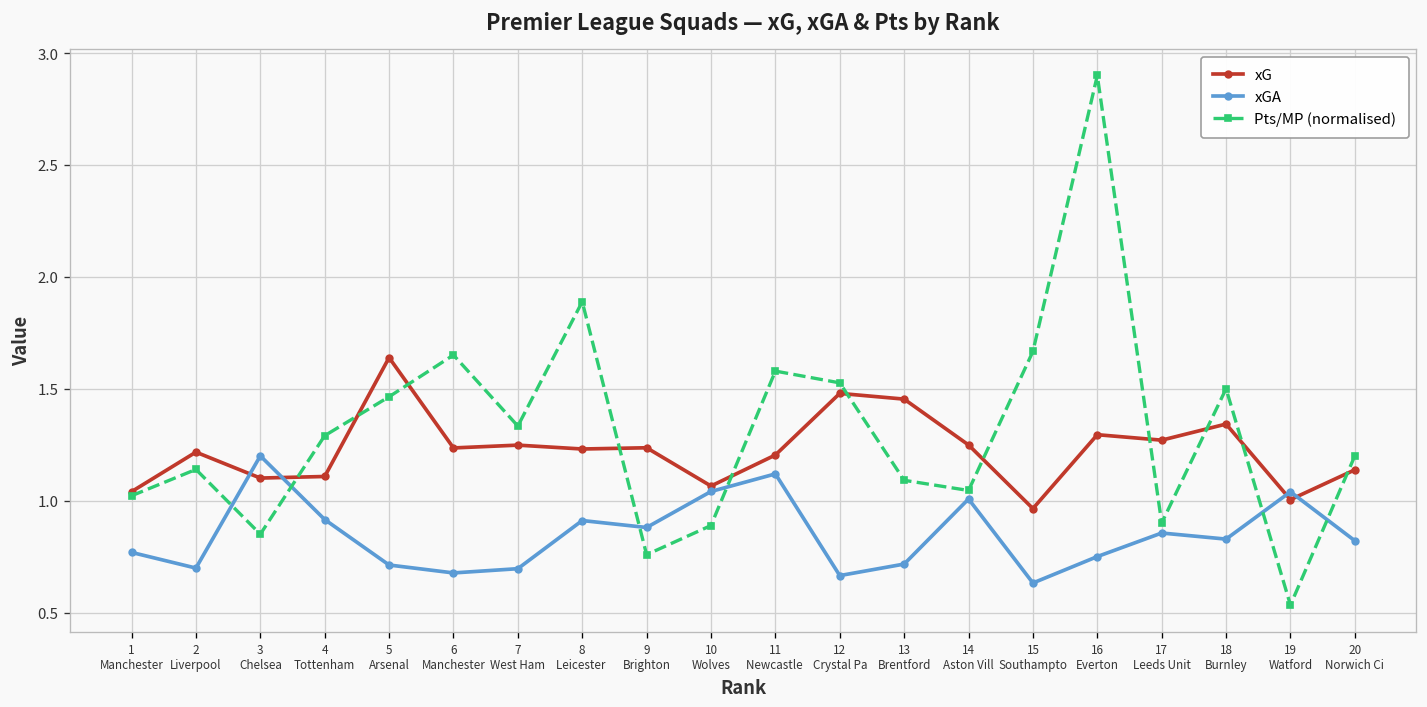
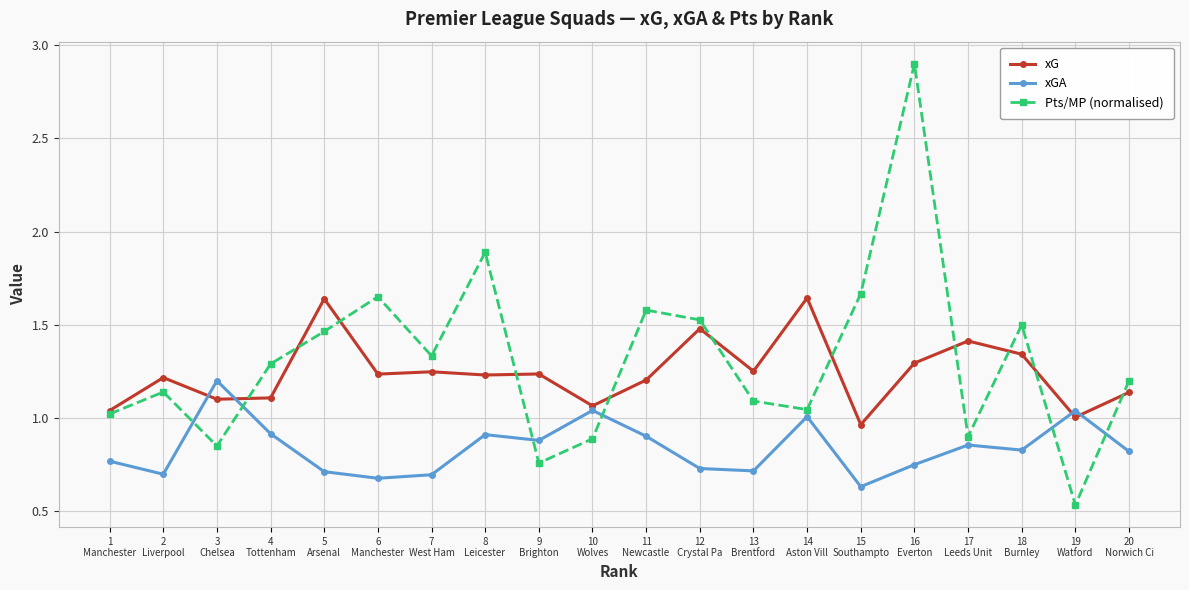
  {
    "xG": {
      "1 Manchester": 1.04,
      "2 Liverpool": 1.22,
      "3 Chelsea": 1.10,
      "4 Tottenham": 1.11,
      "5 Arsenal": 1.64,
      "6 Manchester": 1.24,
      "7 West Ham": 1.25,
      "8 Leicester": 1.23,
      "9 Brighton": 1.24,
      "10 Wolves": 1.07,
      "11 Newcastle": 1.20,
      "12 Crystal Pa": 1.48,
-     "13 Brentford": 1.45,
-     "14 Aston Vill": 1.25,
+     "13 Brentford": 1.25,
+     "14 Aston Vill": 1.64,
      "15 Southampto": 0.96,
      "16 Everton": 1.29,
-     "17 Leeds Unit": 1.27,
+     "17 Leeds Unit": 1.41,
      "18 Burnley": 1.34,
      "19 Watford": 1.00,
      "20 Norwich Ci": 1.14
    },
    "xGA": {
      "1 Manchester": 0.77,
      "2 Liverpool": 0.70,
      "3 Chelsea": 1.20,
      "4 Tottenham": 0.92,
      "5 Arsenal": 0.71,
      "6 Manchester": 0.68,
      "7 West Ham": 0.70,
      "8 Leicester": 0.91,
      "9 Brighton": 0.88,
      "10 Wolves": 1.04,
-     "11 Newcastle": 1.12,
-     "12 Crystal Pa": 0.67,
+     "11 Newcastle": 0.90,
+     "12 Crystal Pa": 0.73,
      "13 Brentford": 0.72,
      "14 Aston Vill": 1.01,
      "15 Southampto": 0.63,
      "16 Everton": 0.75,
      "17 Leeds Unit": 0.86,
      "18 Burnley": 0.83,
      "19 Watford": 1.04,
      "20 Norwich Ci": 0.82
    },
    "Pts/MP (normalised)": {
      "1 Manchester": 1.02,
      "2 Liverpool": 1.14,
      "3 Chelsea": 0.85,
      "4 Tottenham": 1.29,
      "5 Arsenal": 1.46,
      "6 Manchester": 1.65,
      "7 West Ham": 1.33,
      "8 Leicester": 1.89,
      "9 Brighton": 0.76,
      "10 Wolves": 0.89,
      "11 Newcastle": 1.58,
      "12 Crystal Pa": 1.53,
      "13 Brentford": 1.09,
      "14 Aston Vill": 1.05,
      "15 Southampto": 1.67,
      "16 Everton": 2.90,
      "17 Leeds Unit": 0.90,
      "18 Burnley": 1.50,
      "19 Watford": 0.53,
      "20 Norwich Ci": 1.20
    }
  }
